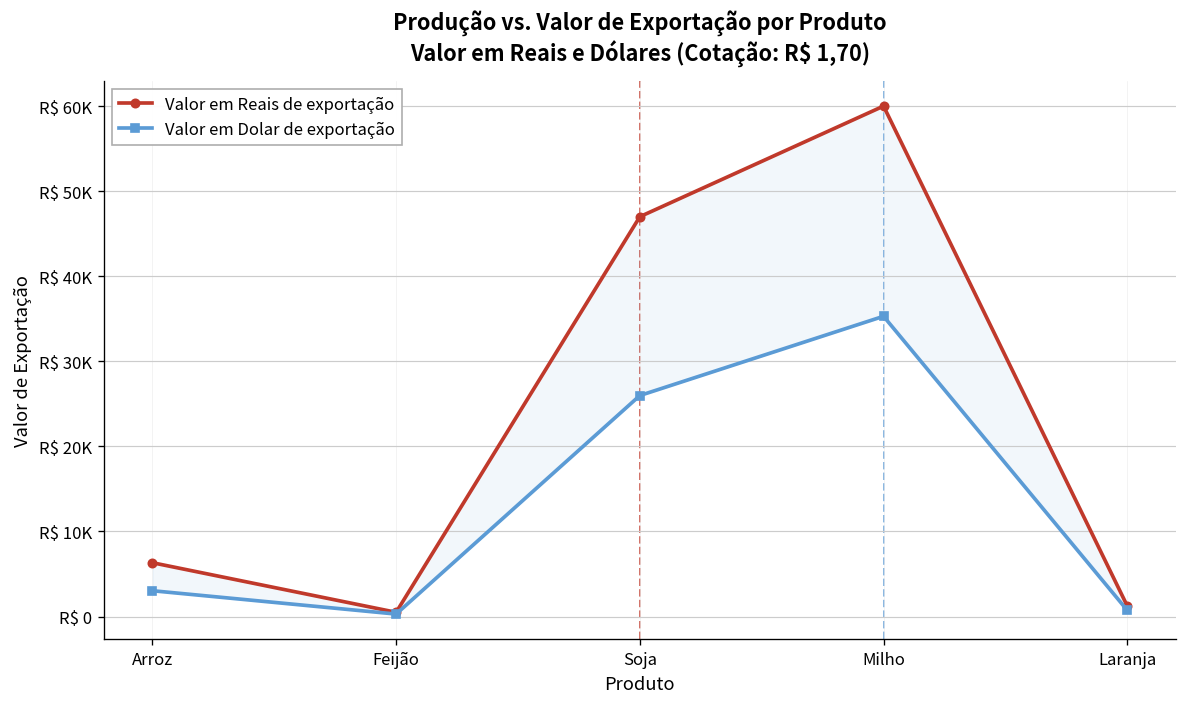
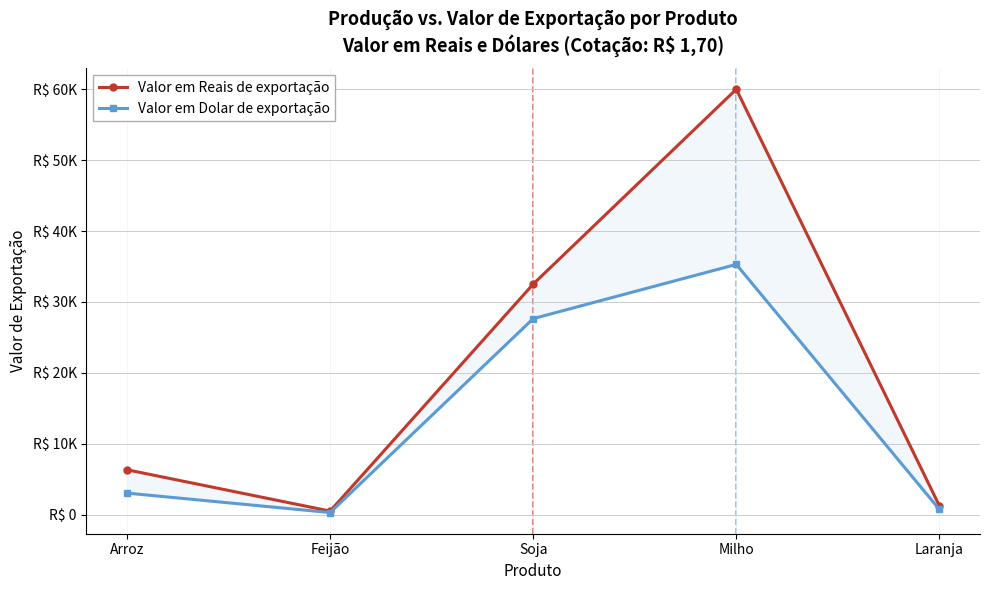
  {
    "Valor em Reais de exportação": {
      "Arroz": "R$ 6000",
-     "Soja": "R$ 47000",
+     "Soja": "R$ 33000",
      "Milho": "R$ 60000",
      "Laranja": "R$ 1000"
    },
    "Valor em Dolar de exportação": {
      "Arroz": "R$ 3000",
-     "Soja": "R$ 26000",
+     "Soja": "R$ 28000",
      "Milho": "R$ 35000",
      "Laranja": "R$ 1000"
    }
  }
